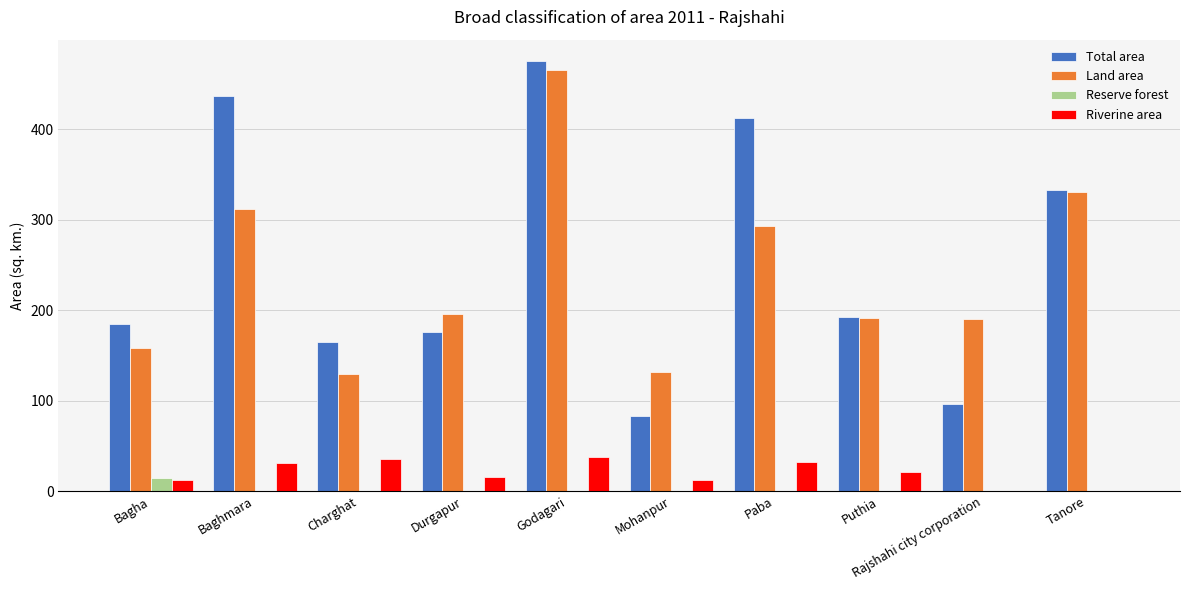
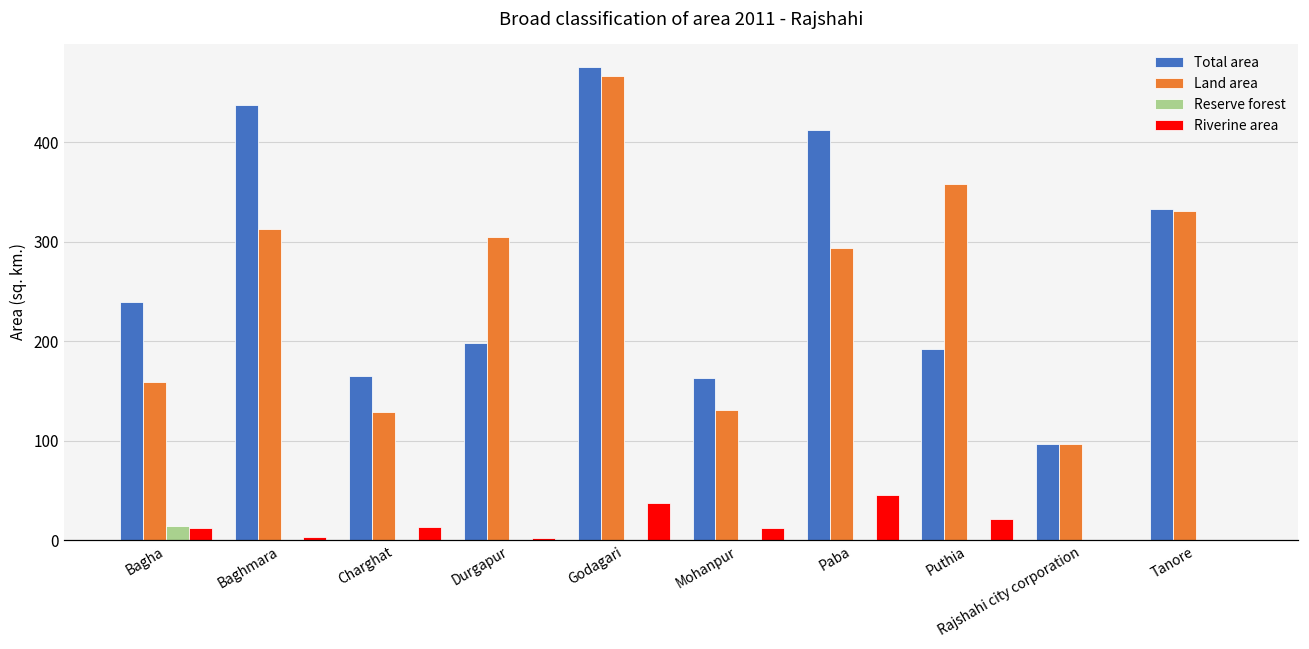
  {
    "Total area": {
-     "Bagha": 190,
+     "Bagha": 240,
      "Baghmara": 440,
      "Charghat": 160,
-     "Durgapur": 180,
+     "Durgapur": 200,
      "Godagari": 480,
-     "Mohanpur": 80,
+     "Mohanpur": 160,
      "Paba": 410,
      "Puthia": 190,
      "Rajshahi city corporation": 100,
      "Tanore": 330
    },
    "Land area": {
      "Bagha": 160,
      "Baghmara": 310,
      "Charghat": 130,
-     "Durgapur": 200,
+     "Durgapur": 300,
      "Godagari": 470,
      "Mohanpur": 130,
      "Paba": 290,
-     "Puthia": 190,
-     "Rajshahi city corporation": 190,
+     "Puthia": 360,
+     "Rajshahi city corporation": 100,
      "Tanore": 330
    },
    "Reserve forest": {
      "Bagha": 10,
      "Baghmara": 0,
      "Charghat": 0,
      "Durgapur": 0,
      "Godagari": 0,
      "Mohanpur": 0,
      "Paba": 0,
      "Puthia": 0,
      "Rajshahi city corporation": 0,
      "Tanore": 0
    },
    "Riverine area": {
      "Bagha": 10,
-     "Baghmara": 30,
-     "Charghat": 40,
-     "Durgapur": 20,
+     "Baghmara": 0,
+     "Charghat": 10,
+     "Durgapur": 0,
      "Godagari": 40,
      "Mohanpur": 10,
-     "Paba": 30,
+     "Paba": 50,
      "Puthia": 20,
      "Rajshahi city corporation": 0,
      "Tanore": 0
    }
  }
